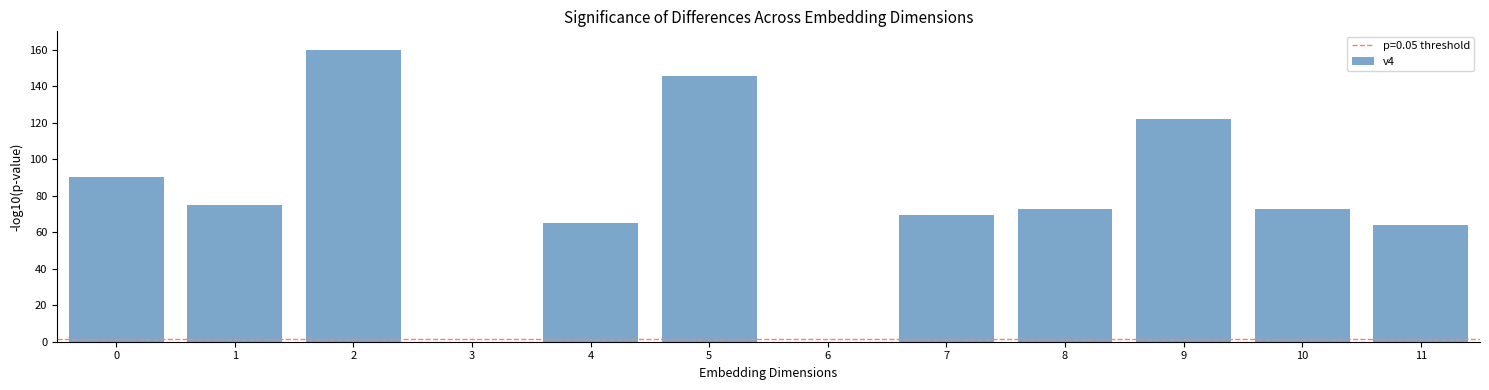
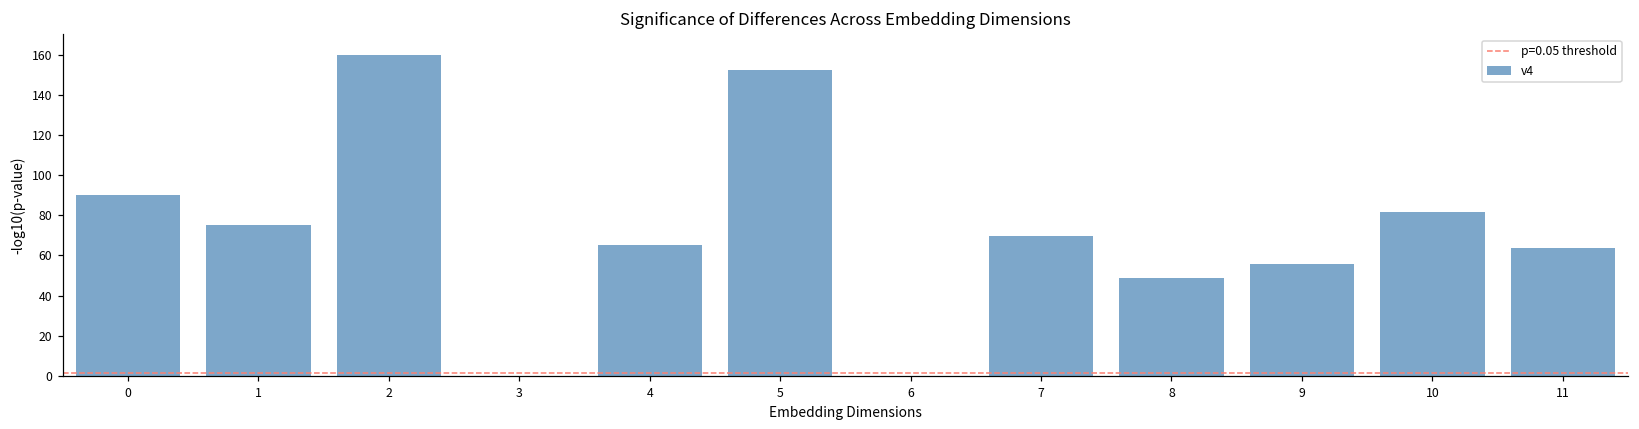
  {
    "0": 90,
    "1": 75,
    "2": 160,
    "3": 0,
    "4": 65,
-   "5": 145,
+   "5": 152,
    "6": 0,
    "7": 69,
-   "8": 73,
-   "9": 122,
-   "10": 73,
+   "8": 49,
+   "9": 56,
+   "10": 82,
    "11": 64
  }
